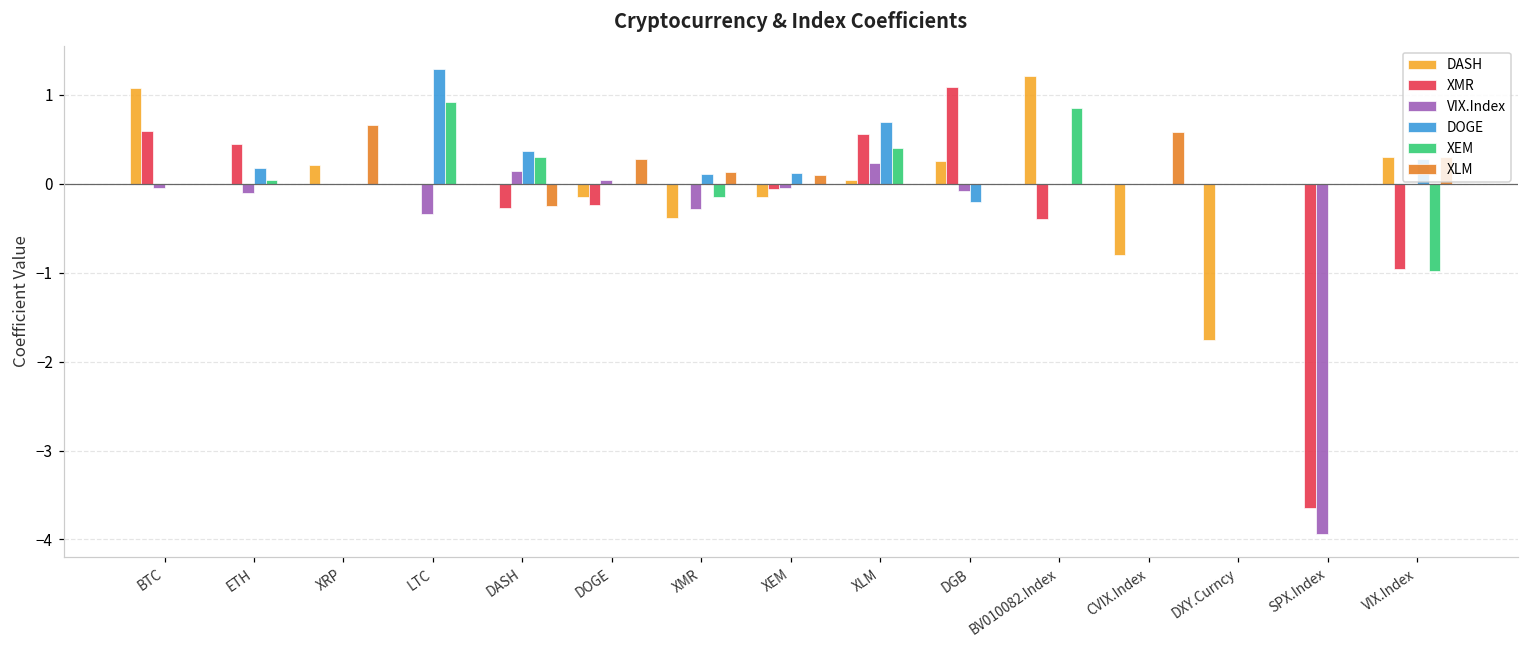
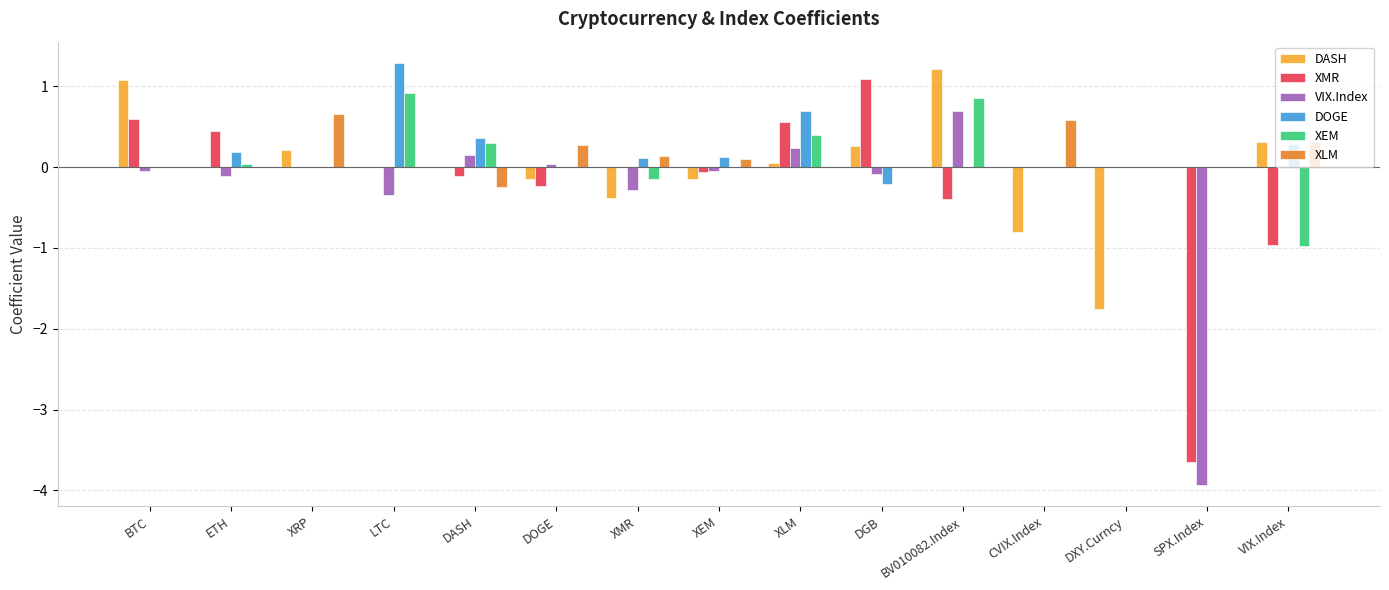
  {
    "XMR": {
      "BTC": 0.6,
      "ETH": 0.4,
      "LTC": 0.0,
-     "DASH": -0.3,
+     "DASH": -0.1,
      "DOGE": -0.2,
      "XMR": 0.0,
      "XEM": -0.1,
      "XLM": 0.6,
      "DGB": 1.1,
      "BV010082.Index": -0.4,
      "CVIX.Index": 0.0,
      "DXY.Curncy": 0.0,
      "SPX.Index": -3.6,
      "VIX.Index": -1.0
    },
    "VIX.Index": {
      "BTC": 0.0,
      "ETH": -0.1,
      "XRP": 0.0,
      "LTC": -0.3,
      "DASH": 0.1,
      "DOGE": 0.0,
      "XMR": -0.3,
      "XEM": -0.1,
      "XLM": 0.2,
      "DGB": -0.1,
-     "BV010082.Index": 0.0,
+     "BV010082.Index": 0.7,
      "CVIX.Index": 0.0,
      "DXY.Curncy": 0.0,
      "SPX.Index": -3.9
    },
    "DOGE": {
      "BTC": 0.0,
      "ETH": 0.2,
      "XRP": 0.0,
      "LTC": 1.3,
      "DASH": 0.4,
      "DOGE": 0.0,
      "XMR": 0.1,
      "XEM": 0.1,
      "XLM": 0.7,
      "DGB": -0.2,
      "BV010082.Index": 0.0,
      "CVIX.Index": 0.0,
      "DXY.Curncy": 0.0,
      "SPX.Index": 0.0
    },
    "XEM": {
      "BTC": 0.0,
      "ETH": 0.0,
      "XRP": 0.0,
      "LTC": 0.9,
      "DASH": 0.3,
      "DOGE": 0.0,
      "XMR": -0.1,
      "XEM": 0.0,
      "XLM": 0.4,
      "DGB": 0.0,
      "BV010082.Index": 0.9,
      "CVIX.Index": 0.0,
      "DXY.Curncy": 0.0,
      "SPX.Index": 0.0,
      "VIX.Index": -1.0
    }
  }
